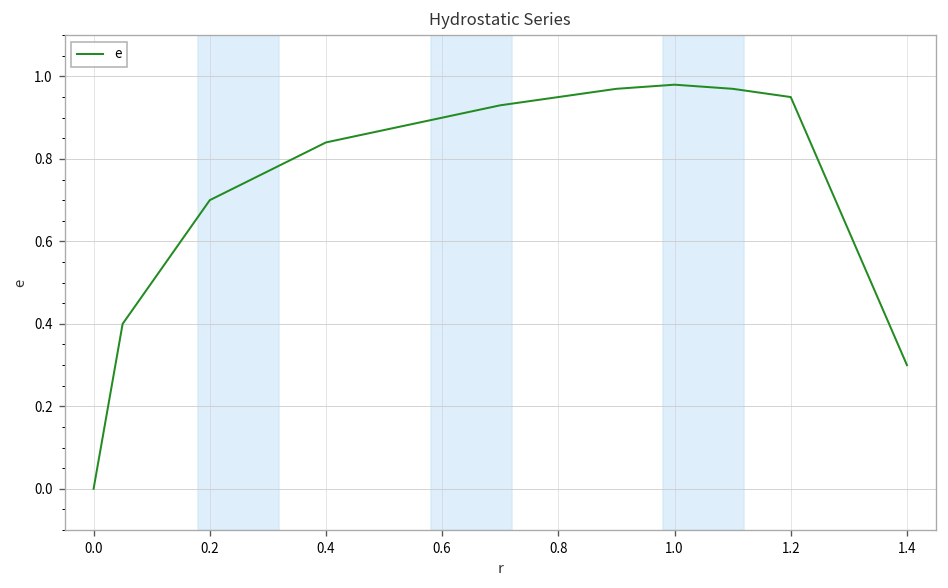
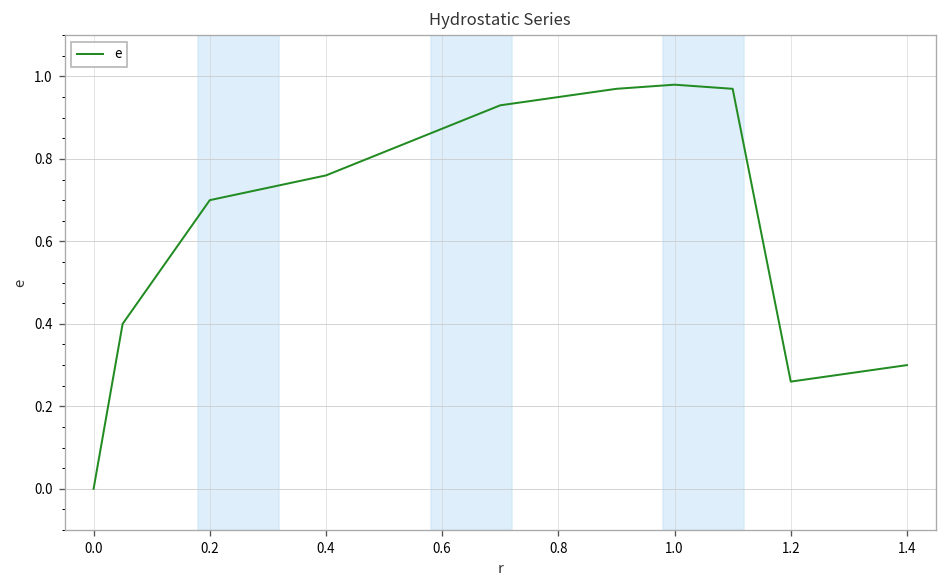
  {
    "0.0": 0.00,
    "0.2": 0.70,
-   "0.4": 0.84,
+   "0.4": 0.76,
    "1.0": 0.98,
-   "1.2": 0.95,
+   "1.2": 0.26,
    "1.4": 0.30
  }
